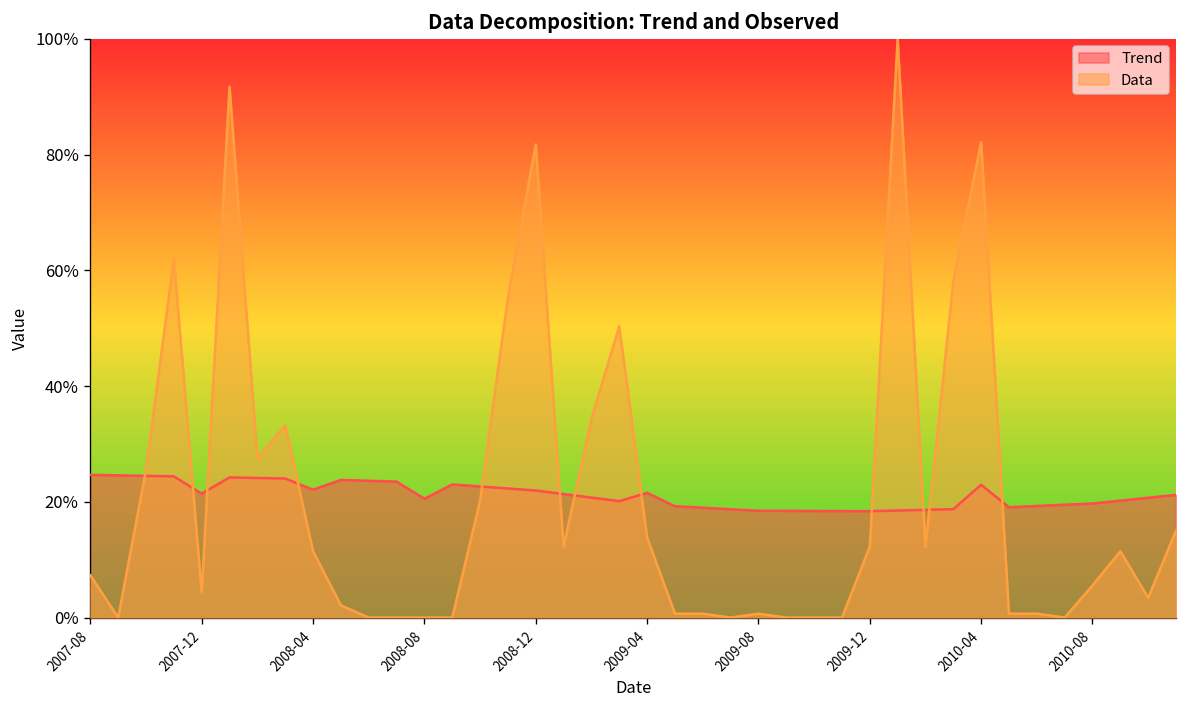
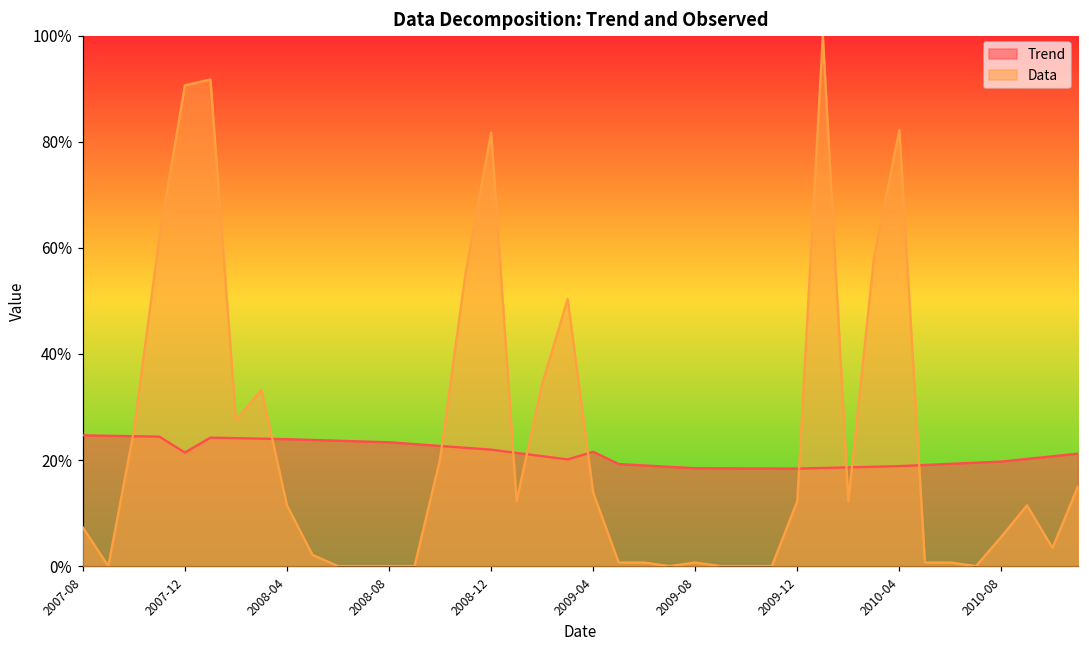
  {
    "Trend": {
      "2007-08": "25%",
      "2007-12": "21%",
-     "2008-04": "22%",
-     "2008-08": "21%",
+     "2008-04": "24%",
+     "2008-08": "23%",
      "2008-12": "22%",
      "2009-04": "22%",
      "2009-08": "18%",
      "2009-12": "18%",
-     "2010-04": "23%",
+     "2010-04": "19%",
      "2010-08": "20%"
    },
    "Data": {
      "2007-08": "7%",
-     "2007-12": "4%",
+     "2007-12": "91%",
      "2008-04": "11%",
      "2008-08": "0%",
      "2008-12": "82%",
      "2009-04": "14%",
      "2009-08": "1%",
      "2009-12": "12%",
      "2010-04": "82%",
      "2010-08": "6%"
    }
  }
